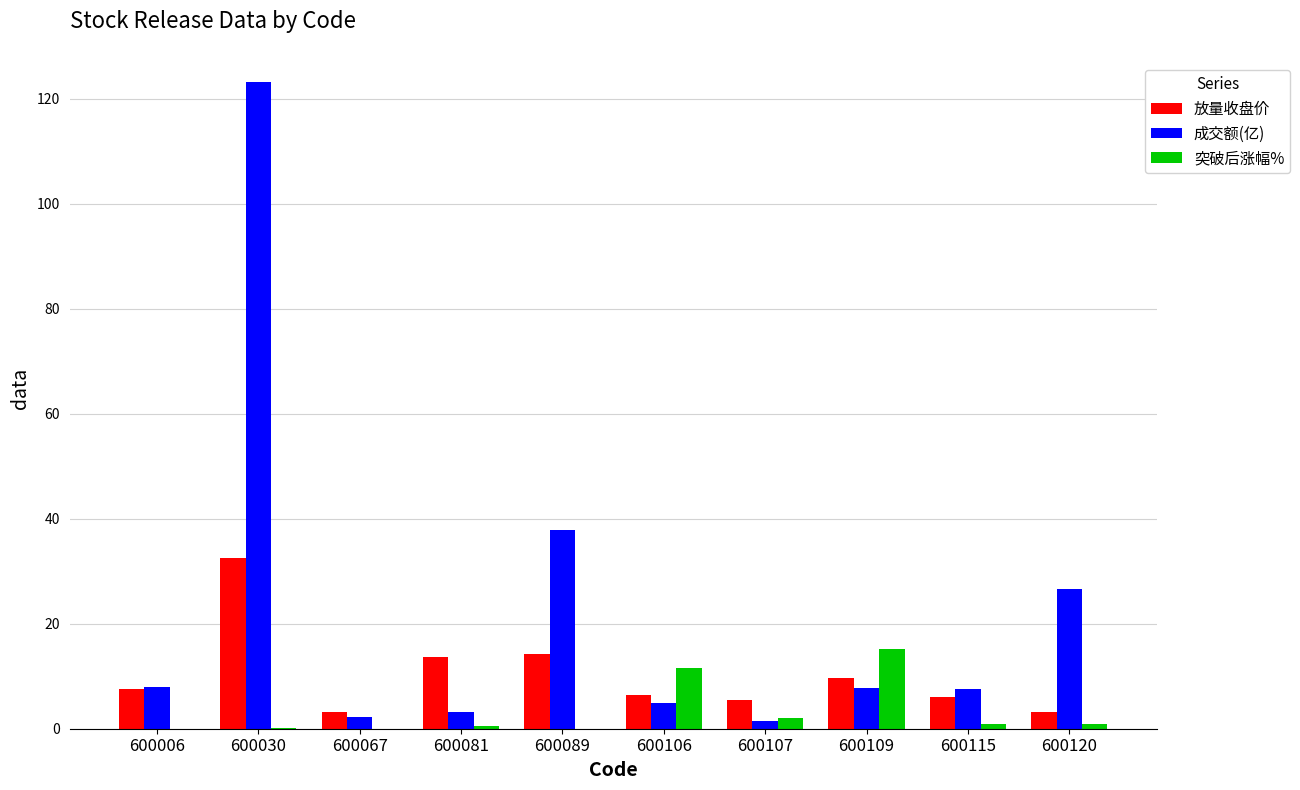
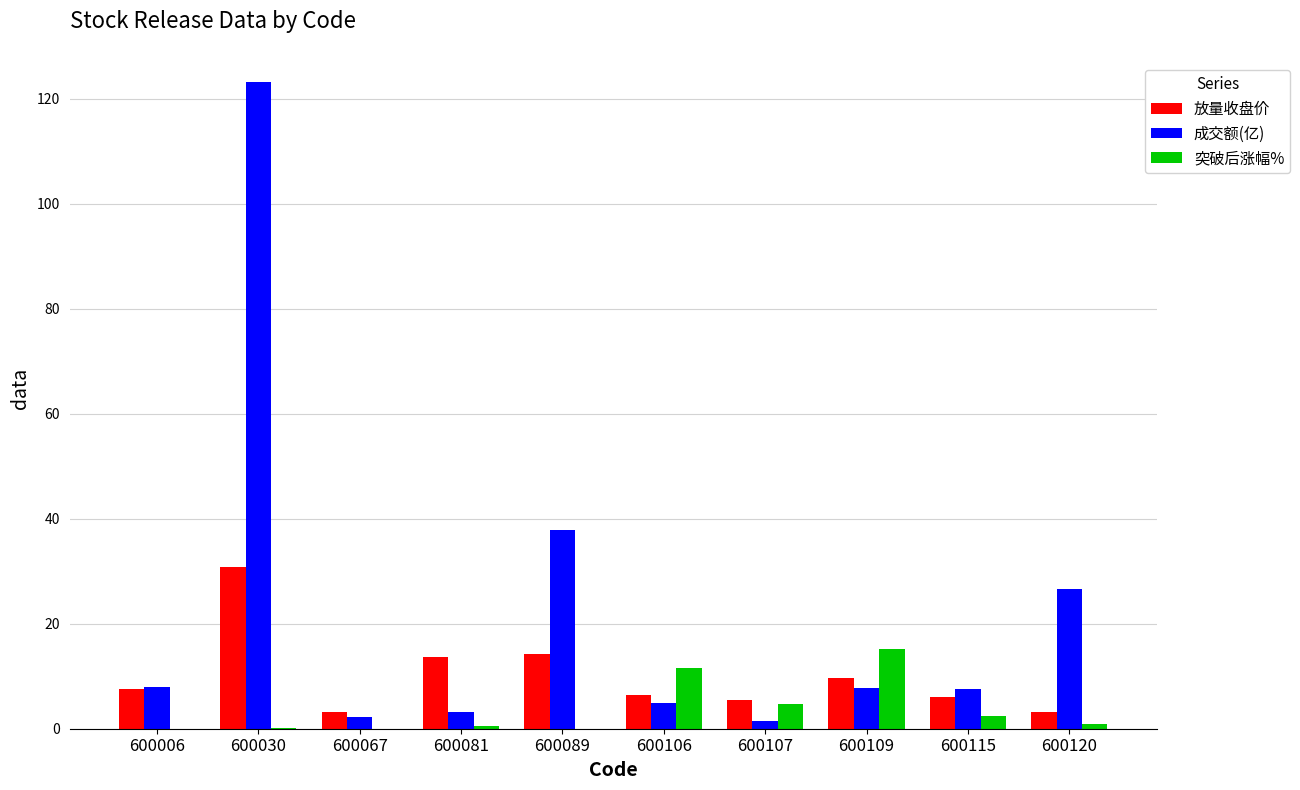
  {
    "放量收盘价": {
      "600006": 8,
-     "600030": 32,
+     "600030": 31,
      "600067": 3,
      "600081": 14,
      "600089": 14,
      "600106": 6,
      "600107": 5,
      "600109": 10,
      "600115": 6,
      "600120": 3
    },
    "成交额(亿)": {
      "600006": 8,
      "600030": 123,
      "600067": 2,
      "600081": 3,
      "600089": 38,
      "600106": 5,
      "600107": 1,
      "600109": 8,
      "600115": 8,
      "600120": 27
    },
    "突破后涨幅%": {
      "600081": 1,
      "600106": 12,
-     "600107": 2,
+     "600107": 5,
      "600109": 15,
-     "600115": 1,
+     "600115": 2,
      "600120": 1
    }
  }
